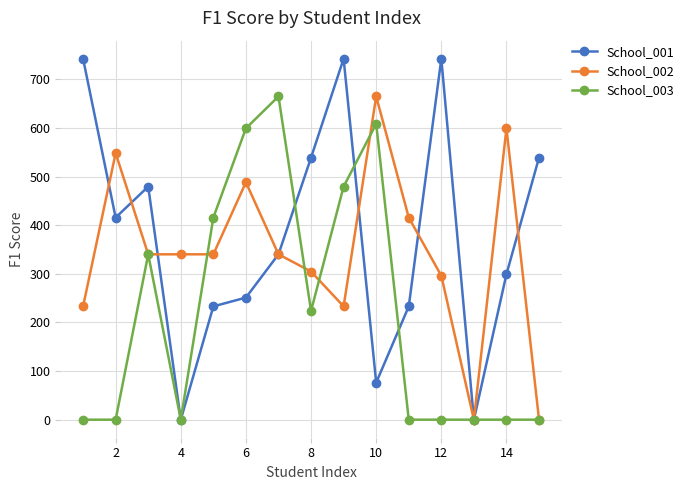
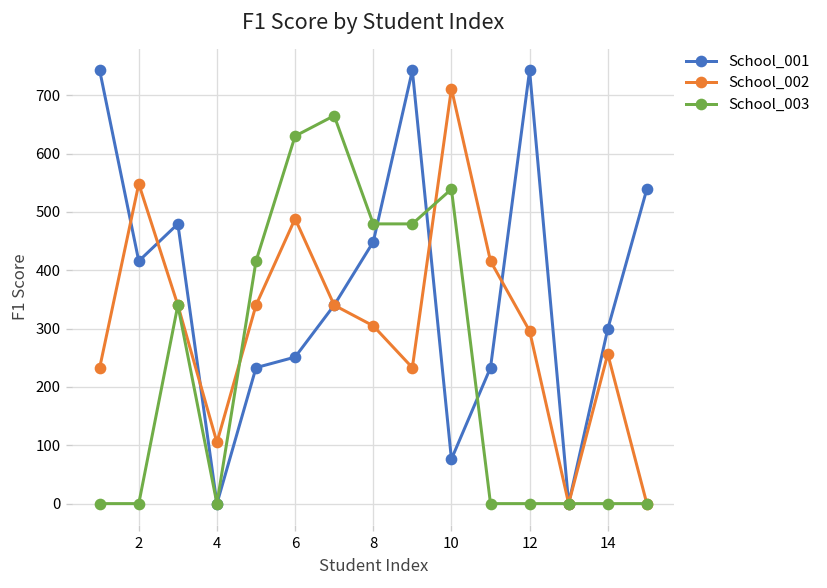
  {
    "School_001": {
      "2": 420,
      "6": 250,
-     "8": 540,
+     "8": 450,
      "10": 80,
      "12": 740,
      "14": 300
    },
    "School_002": {
      "2": 550,
-     "4": 340,
+     "4": 100,
      "6": 490,
      "8": 300,
-     "10": 670,
+     "10": 710,
      "12": 300,
-     "14": 600
+     "14": 260
    },
    "School_003": {
      "2": 0,
-     "6": 600,
-     "8": 220,
-     "10": 610,
+     "6": 630,
+     "8": 480,
+     "10": 540,
      "12": 0,
      "14": 0
    }
  }
